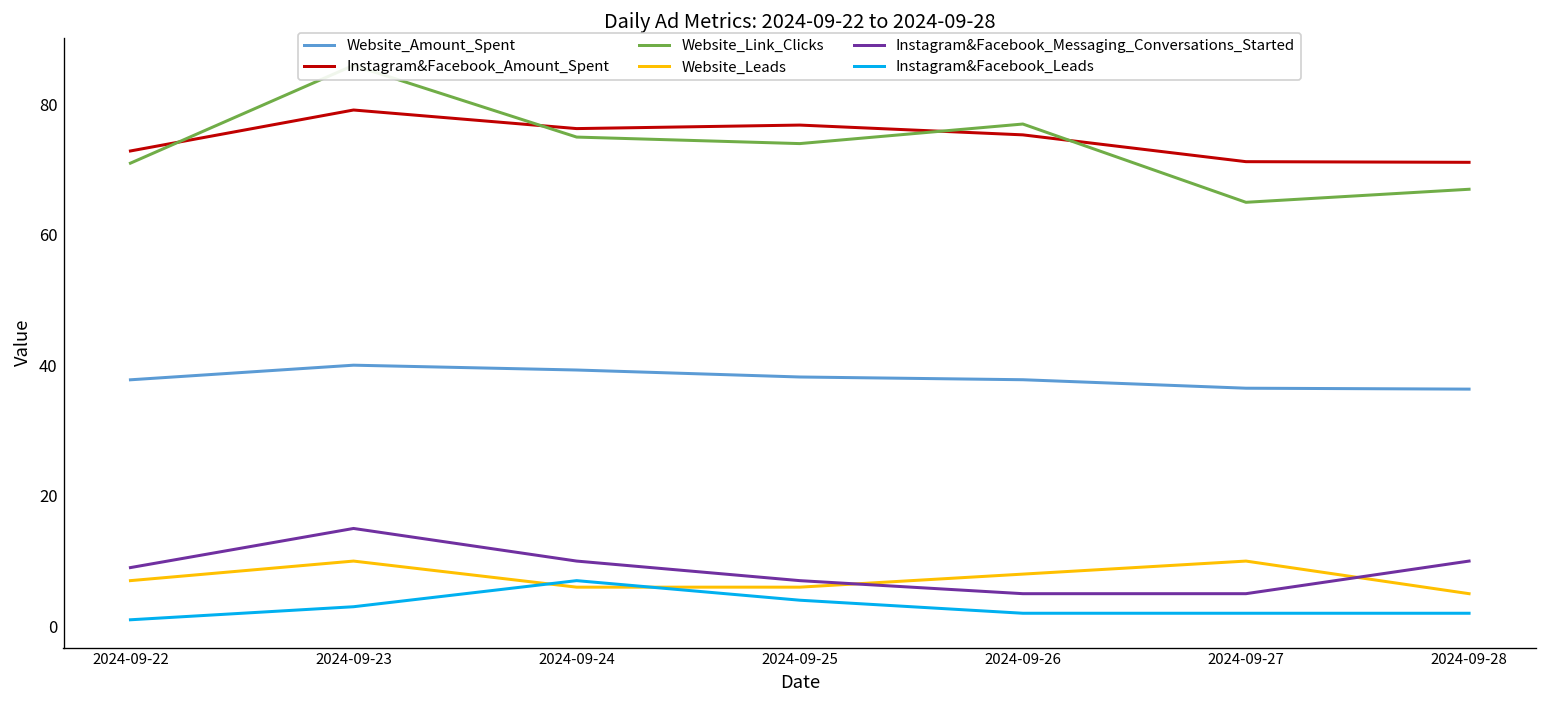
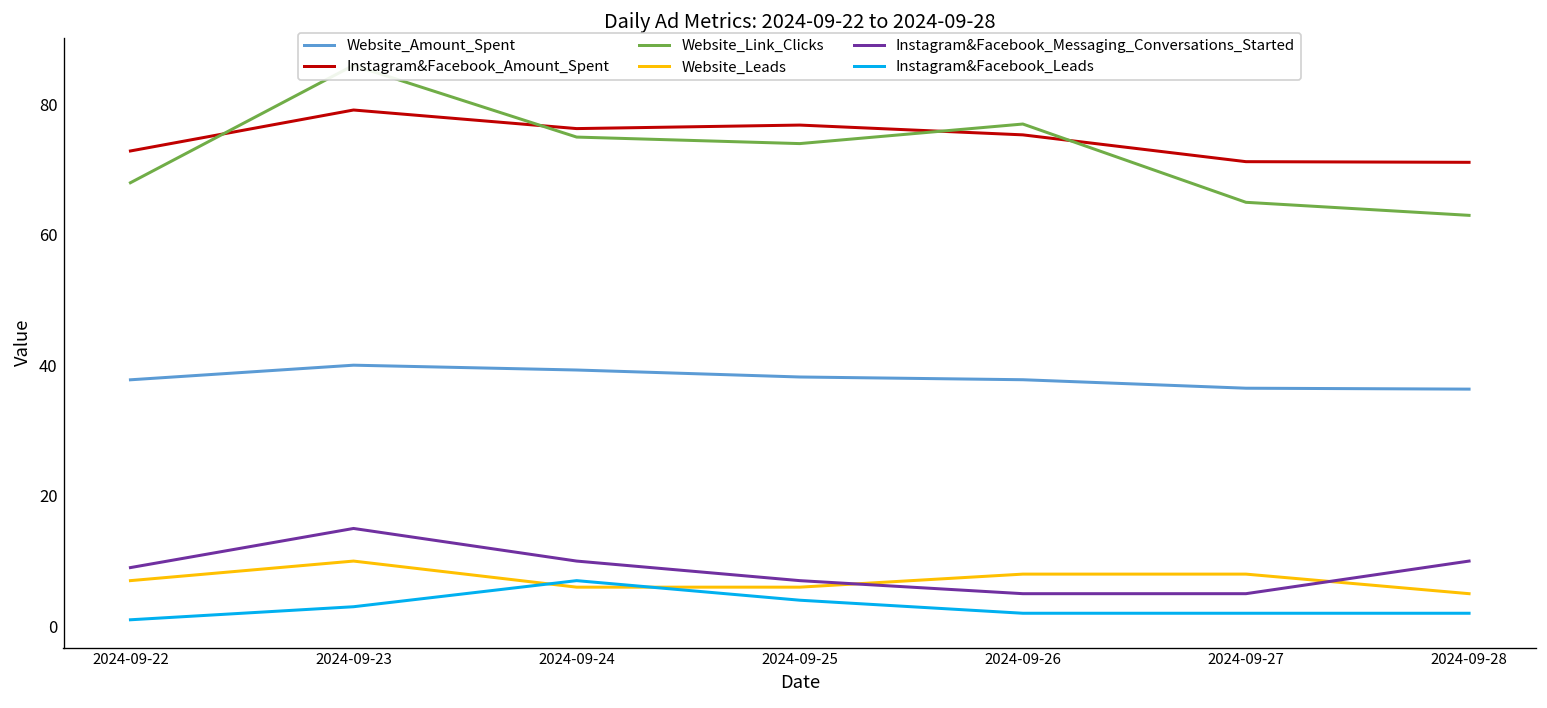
  {
    "Website_Amount_Spent": {
      "2024-09-22": 38,
      "2024-09-23": 40,
      "2024-09-24": 39,
      "2024-09-25": 38,
      "2024-09-26": 38,
      "2024-09-27": 37,
      "2024-09-28": 36
    },
    "Instagram&Facebook_Amount_Spent": {
      "2024-09-22": 73,
      "2024-09-23": 79,
      "2024-09-24": 76,
      "2024-09-25": 77,
      "2024-09-26": 75,
      "2024-09-27": 71,
      "2024-09-28": 71
    },
    "Website_Link_Clicks": {
-     "2024-09-22": 71,
+     "2024-09-22": 68,
      "2024-09-24": 75,
      "2024-09-25": 74,
      "2024-09-26": 77,
      "2024-09-27": 65,
-     "2024-09-28": 67
+     "2024-09-28": 63
    },
    "Website_Leads": {
      "2024-09-22": 7,
      "2024-09-23": 10,
      "2024-09-24": 6,
      "2024-09-25": 6,
      "2024-09-26": 8,
-     "2024-09-27": 10,
+     "2024-09-27": 8,
      "2024-09-28": 5
    },
    "Instagram&Facebook_Messaging_Conversations_Started": {
      "2024-09-22": 9,
      "2024-09-23": 15,
      "2024-09-24": 10,
      "2024-09-25": 7,
      "2024-09-26": 5,
      "2024-09-27": 5,
      "2024-09-28": 10
    },
    "Instagram&Facebook_Leads": {
      "2024-09-22": 1,
      "2024-09-23": 3,
      "2024-09-24": 7,
      "2024-09-25": 4,
      "2024-09-26": 2,
      "2024-09-27": 2,
      "2024-09-28": 2
    }
  }
